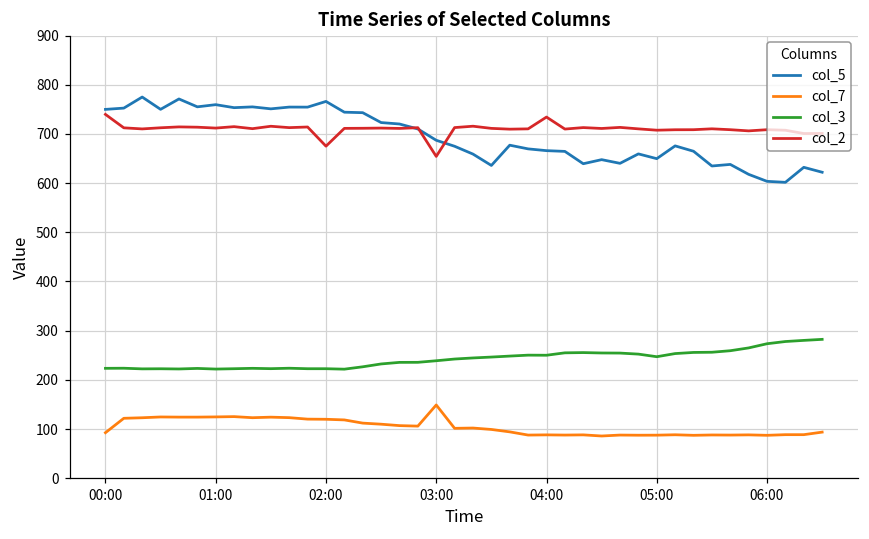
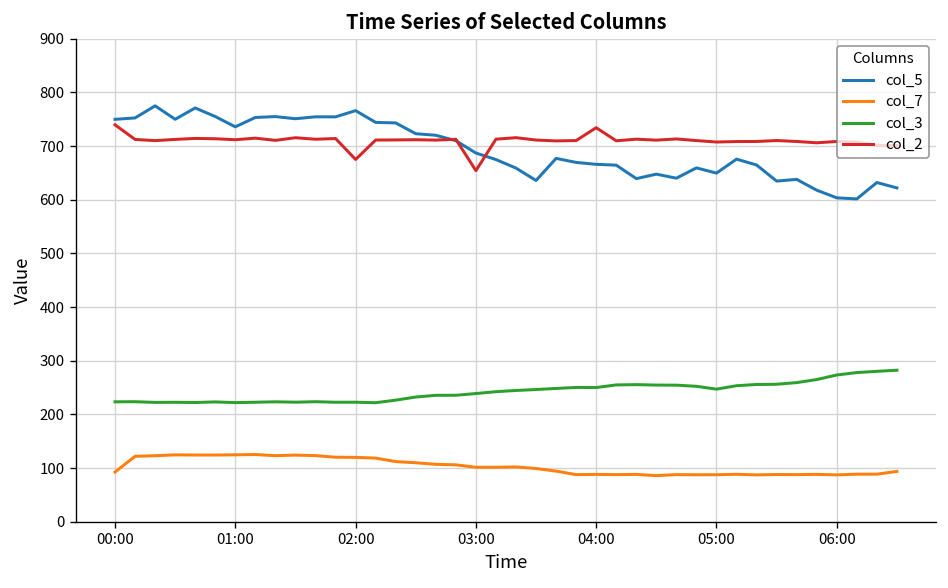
  {
    "col_5": {
      "00:00": 750,
-     "01:00": 760,
+     "01:00": 740,
      "02:00": 770,
      "03:00": 690,
      "04:00": 670,
      "05:00": 650,
      "06:00": 600
    },
    "col_7": {
      "00:00": 90,
      "01:00": 120,
      "02:00": 120,
-     "03:00": 150,
+     "03:00": 100,
      "04:00": 90,
      "05:00": 90,
      "06:00": 90
    },
    "col_3": {
      "00:00": 220,
      "01:00": 220,
      "02:00": 220,
      "03:00": 240,
      "04:00": 250,
      "05:00": 250,
      "06:00": 270
    },
    "col_2": {
      "00:00": 740,
      "01:00": 710,
      "02:00": 680,
      "03:00": 650,
      "04:00": 730,
      "05:00": 710,
      "06:00": 710
    }
  }
